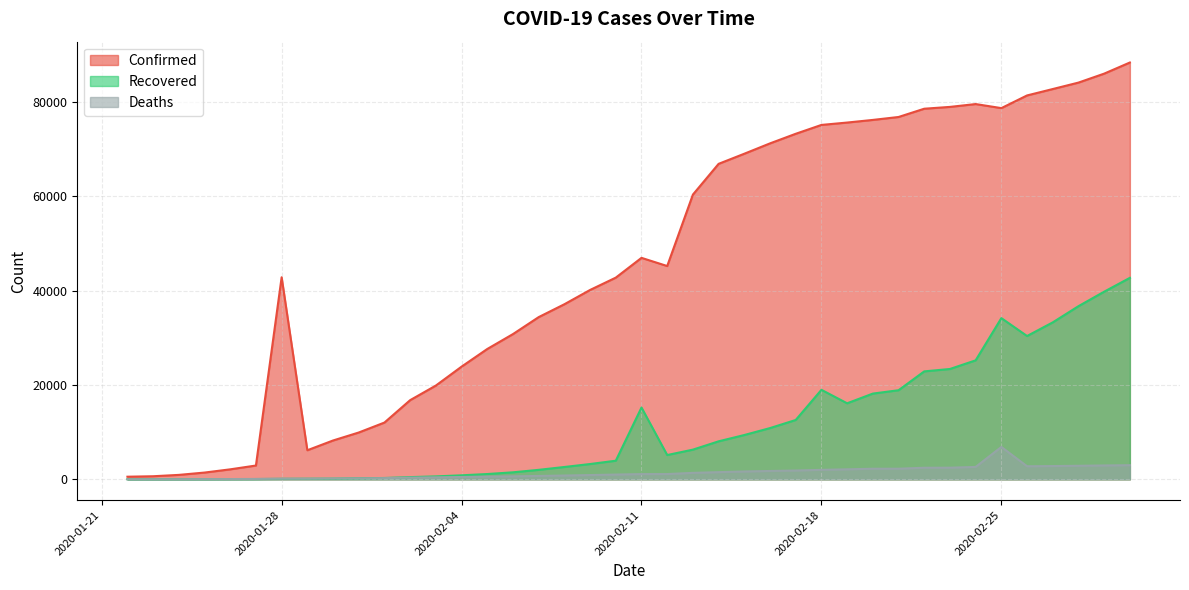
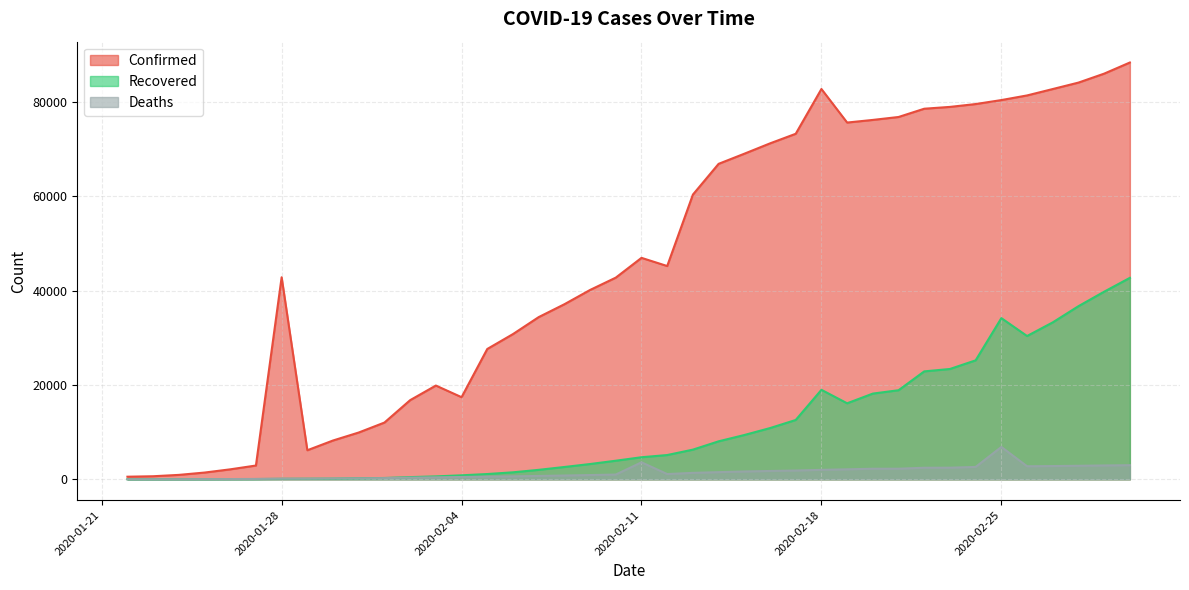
  {
    "Confirmed": {
      "2020-01-28": 43000,
-     "2020-02-04": 24000,
+     "2020-02-04": 17000,
      "2020-02-11": 47000,
-     "2020-02-18": 75000,
-     "2020-02-25": 79000
+     "2020-02-18": 83000,
+     "2020-02-25": 80000
    },
    "Recovered": {
-     "2020-02-11": 15000,
+     "2020-02-11": 5000,
      "2020-02-18": 19000,
      "2020-02-25": 34000
    },
    "Deaths": {
-     "2020-02-11": 1000,
+     "2020-02-11": 4000,
      "2020-02-18": 2000,
      "2020-02-25": 7000
    }
  }
